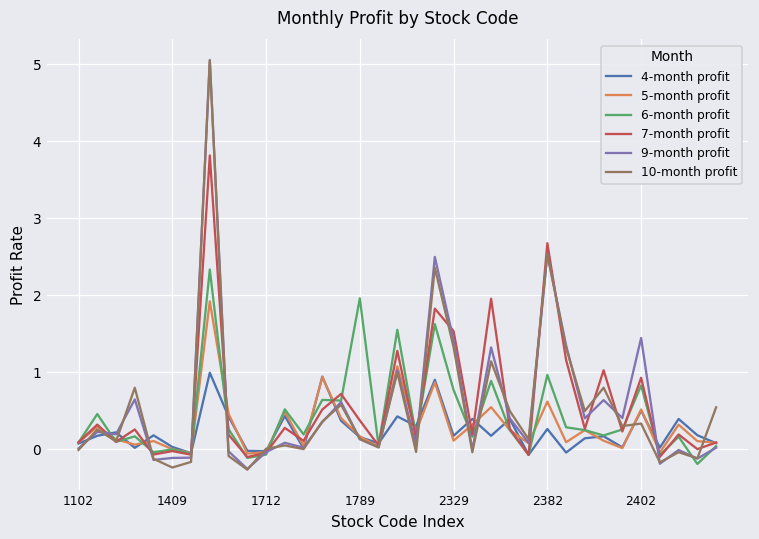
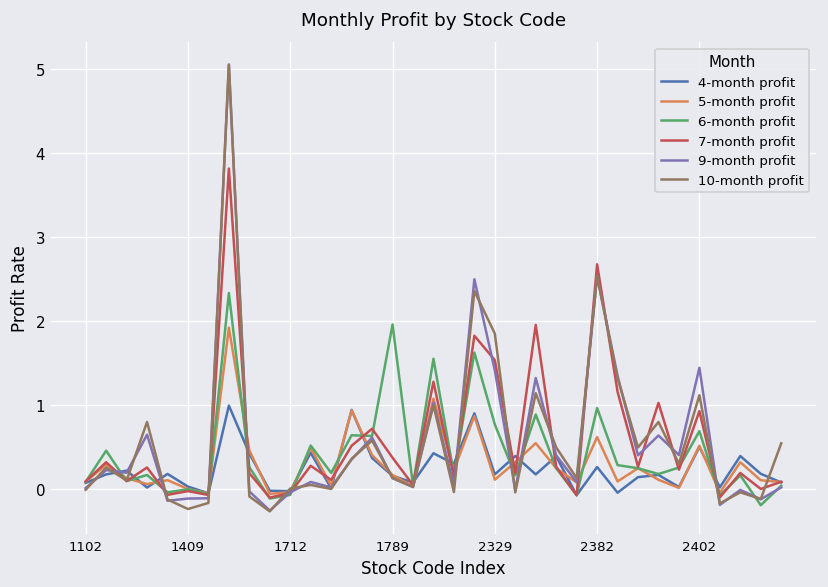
  {
    "6-month profit": {
      "1789": 2.0,
      "2329": 0.8,
      "2382": 1.0,
-     "2402": 0.8
+     "2402": 0.7
    },
    "10-month profit": {
      "1409": -0.2,
-     "2329": 1.3,
-     "2402": 0.3
+     "2329": 1.9,
+     "2402": 1.1
    }
  }
